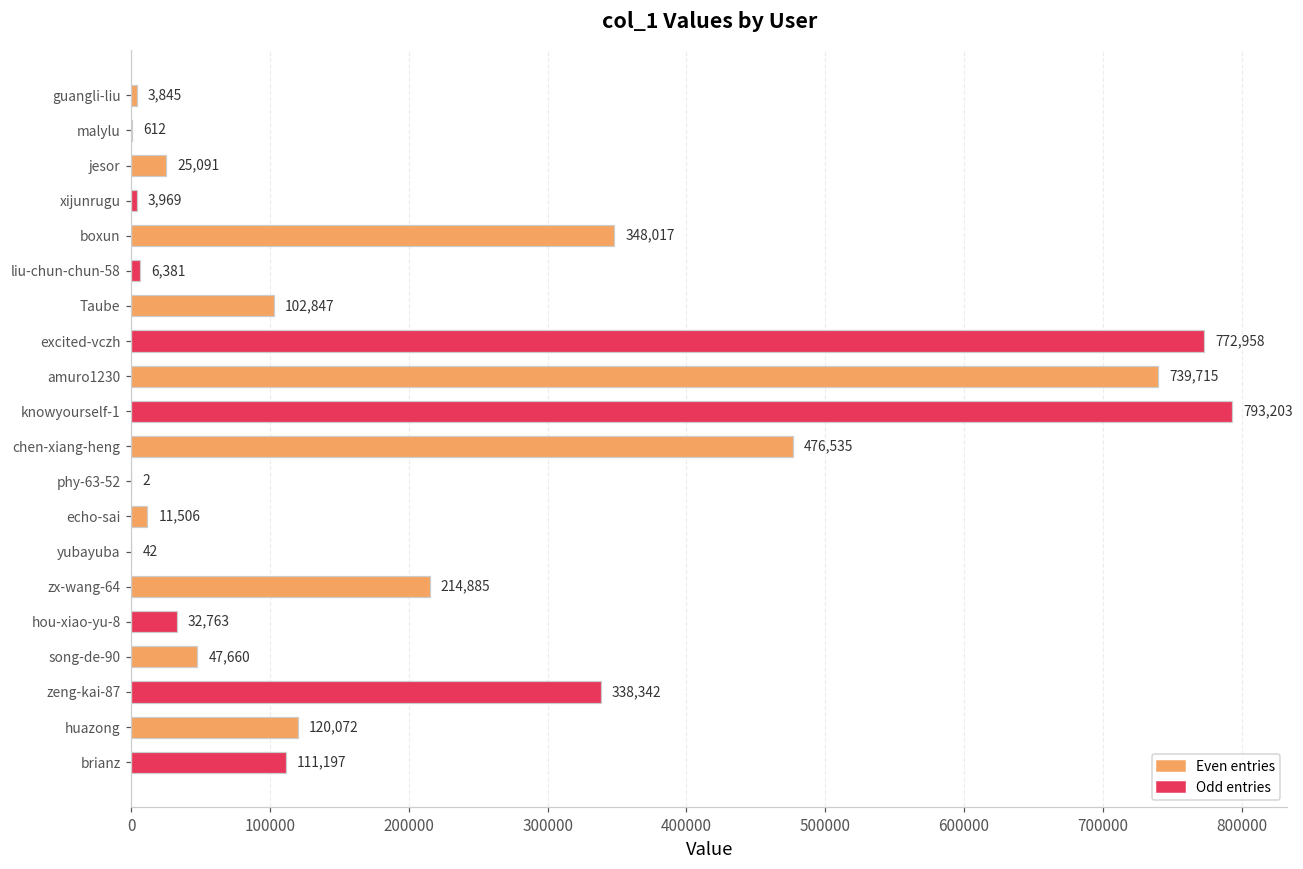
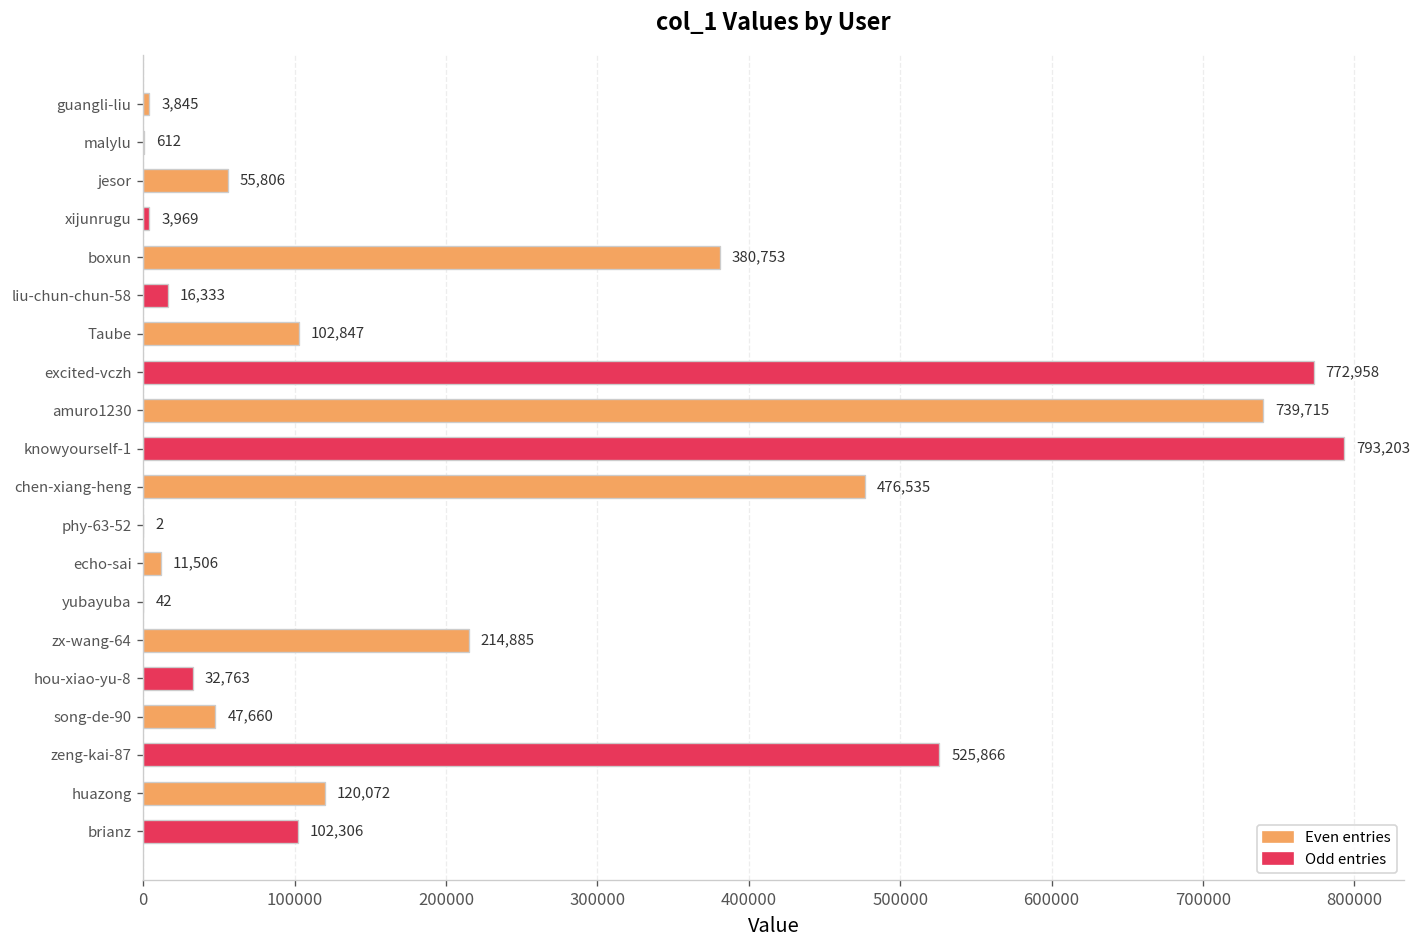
  {
    "guangli-liu": "3,845",
    "malylu": "612",
-   "jesor": "25,091",
+   "jesor": "55,806",
    "xijunrugu": "3,969",
-   "boxun": "348,017",
-   "liu-chun-chun-58": "6,381",
+   "boxun": "380,753",
+   "liu-chun-chun-58": "16,333",
    "Taube": "102,847",
    "excited-vczh": "772,958",
    "amuro1230": "739,715",
    "knowyourself-1": "793,203",
    "chen-xiang-heng": "476,535",
    "phy-63-52": "2",
    "echo-sai": "11,506",
    "yubayuba": "42",
    "zx-wang-64": "214,885",
    "hou-xiao-yu-8": "32,763",
    "song-de-90": "47,660",
-   "zeng-kai-87": "338,342",
+   "zeng-kai-87": "525,866",
    "huazong": "120,072",
-   "brianz": "111,197"
+   "brianz": "102,306"
  }
